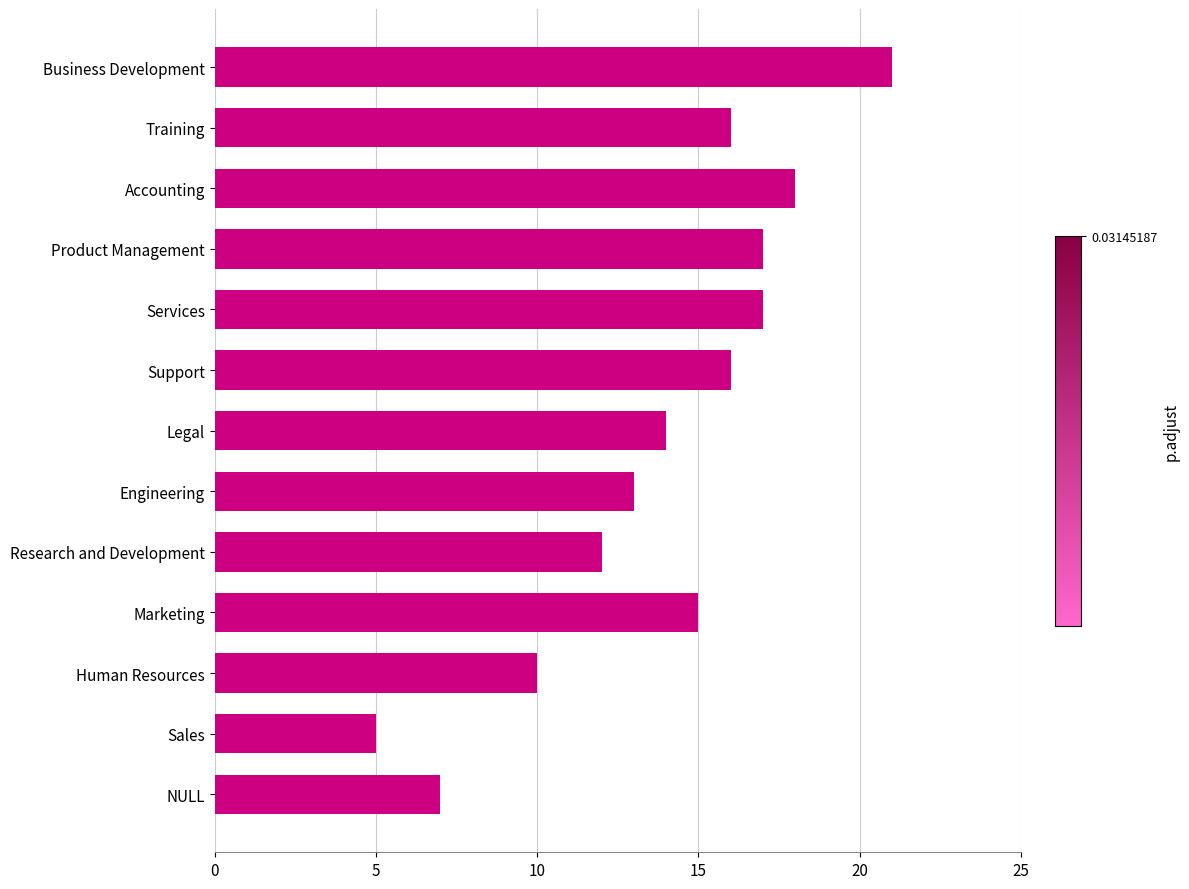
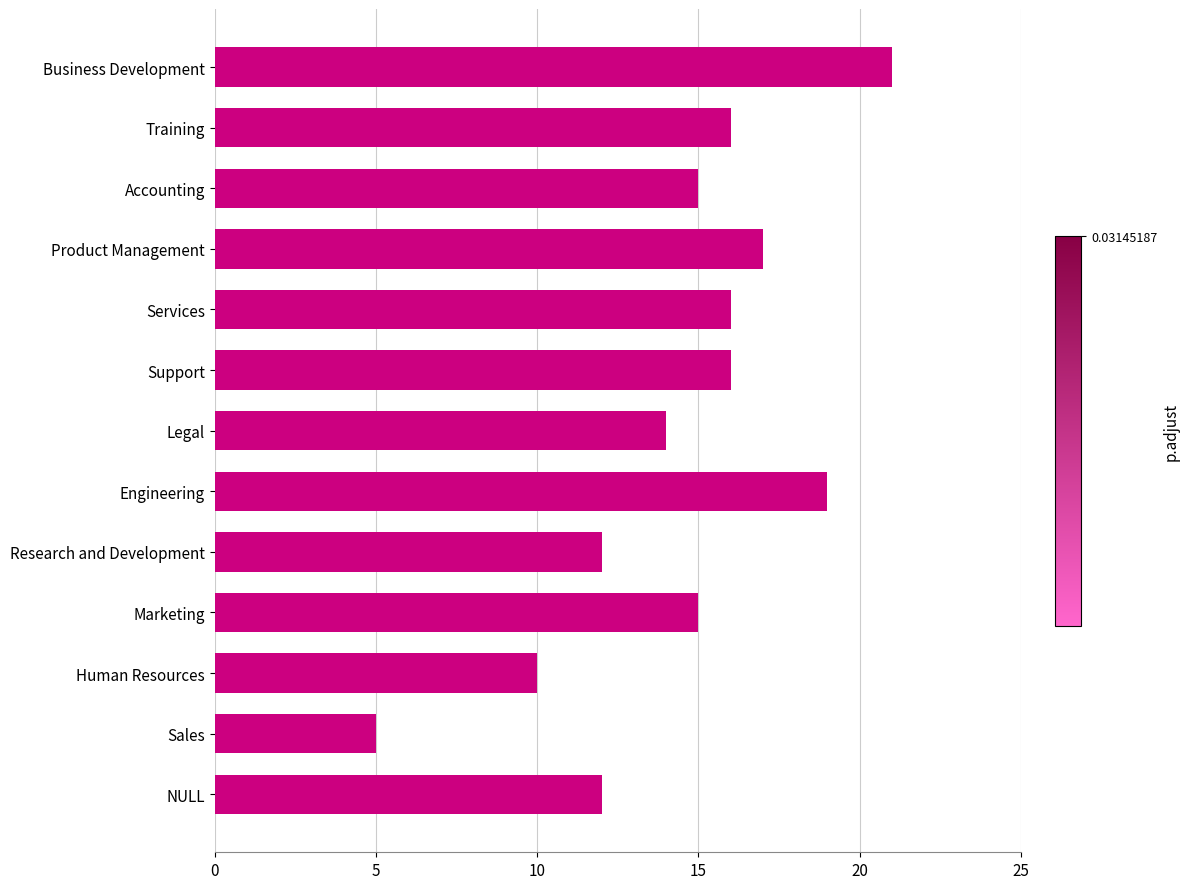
  {
    "Business Development": 21,
    "Training": 16,
-   "Accounting": 18,
+   "Accounting": 15,
    "Product Management": 17,
-   "Services": 17,
+   "Services": 16,
    "Support": 16,
    "Legal": 14,
-   "Engineering": 13,
+   "Engineering": 19,
    "Research and Development": 12,
    "Marketing": 15,
    "Human Resources": 10,
    "Sales": 5,
-   "NULL": 7
+   "NULL": 12
  }
